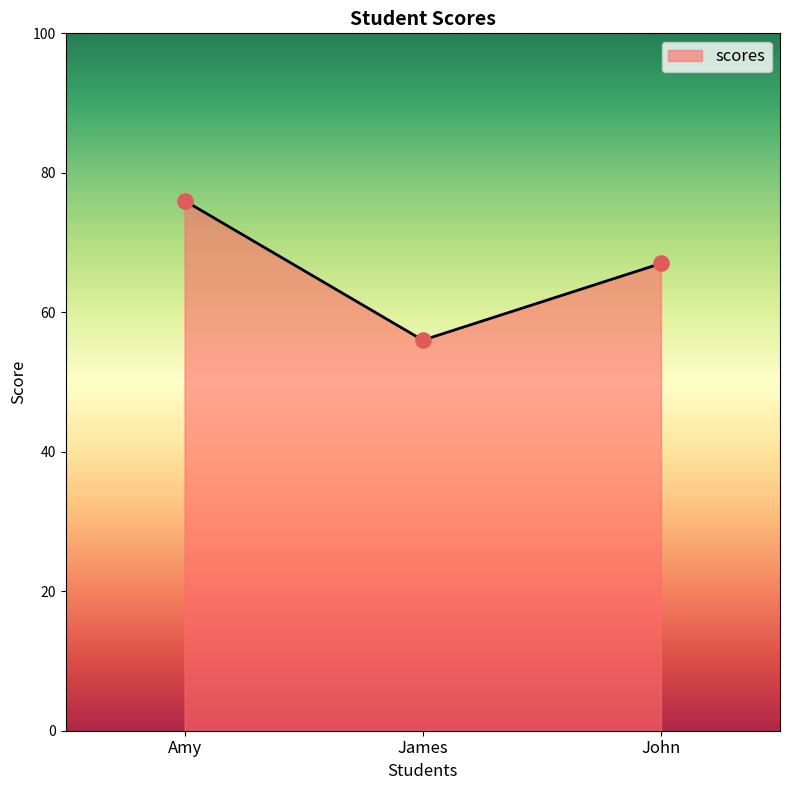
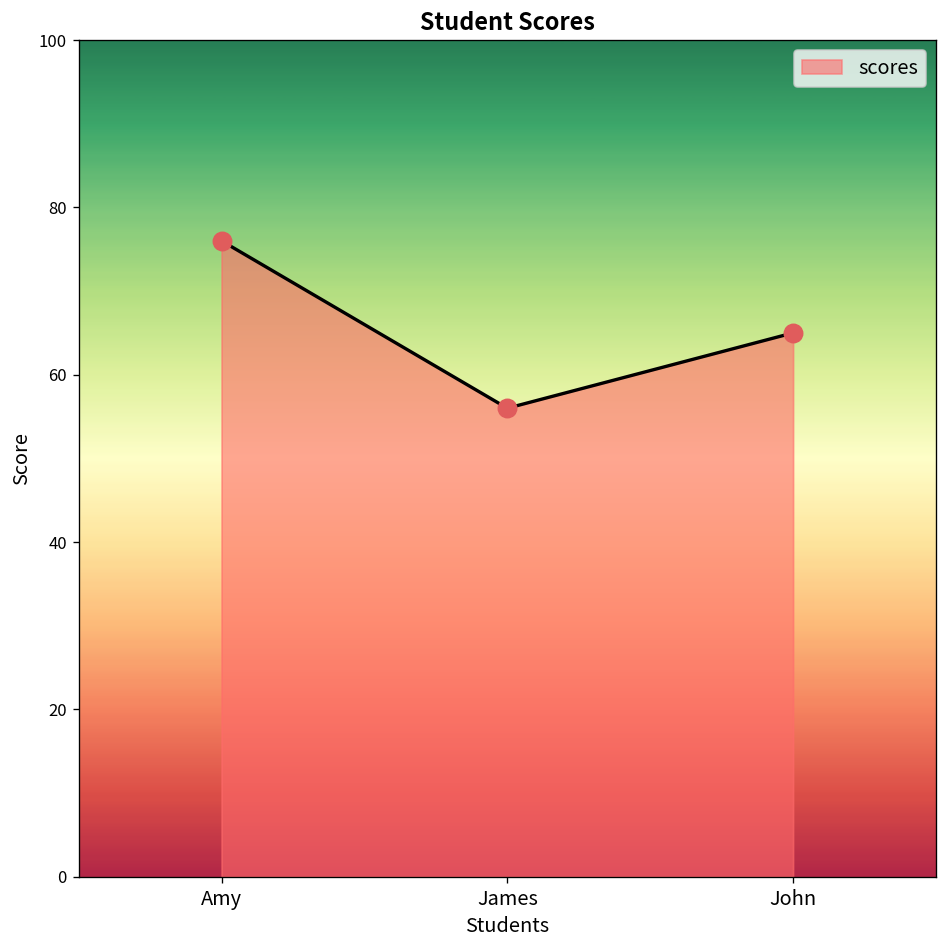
  {
    "Amy": 76,
    "James": 56,
-   "John": 67
+   "John": 65
  }
